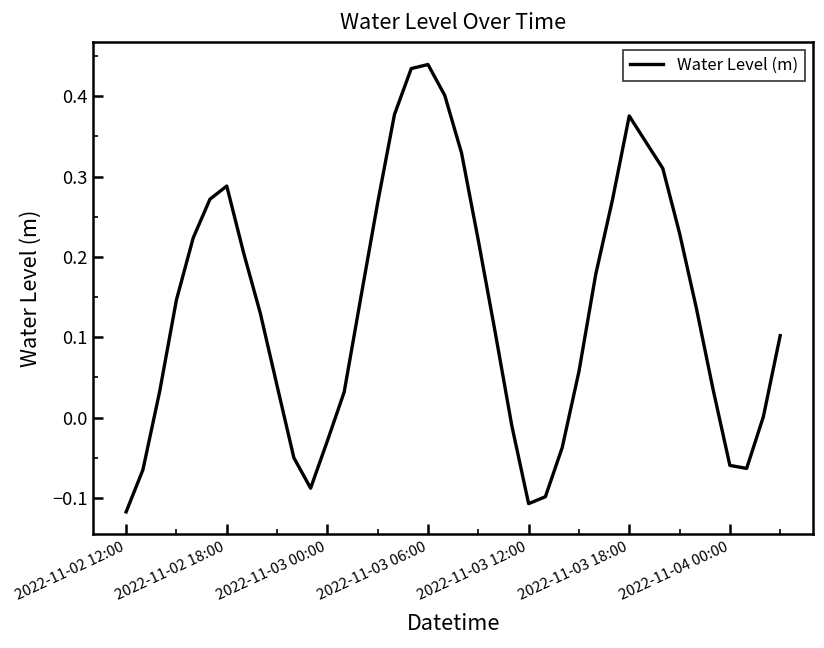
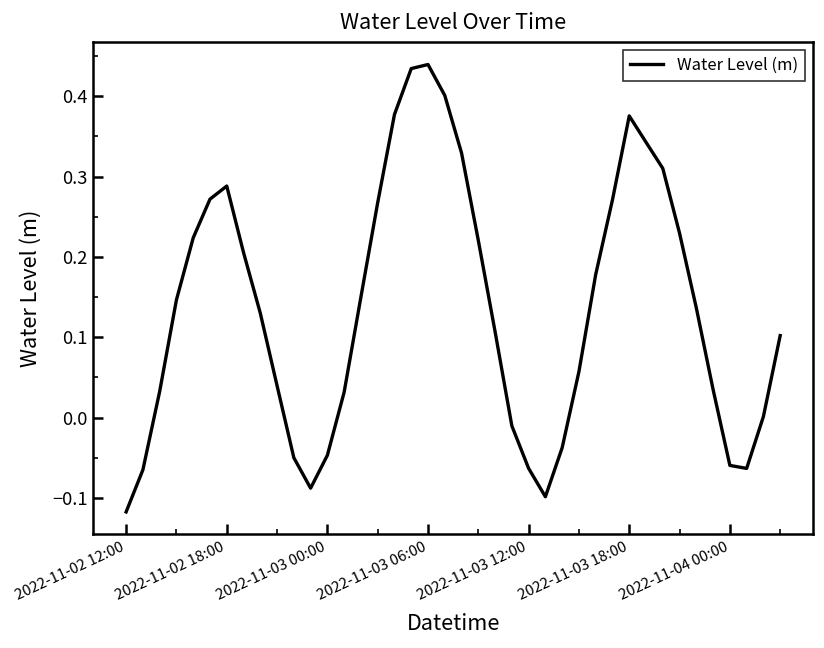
  {
    "2022-11-02 12:00": -0.12,
    "2022-11-02 18:00": 0.29,
-   "2022-11-03 00:00": -0.03,
+   "2022-11-03 00:00": -0.05,
    "2022-11-03 06:00": 0.44,
-   "2022-11-03 12:00": -0.11,
+   "2022-11-03 12:00": -0.06,
    "2022-11-03 18:00": 0.38,
    "2022-11-04 00:00": -0.06
  }
